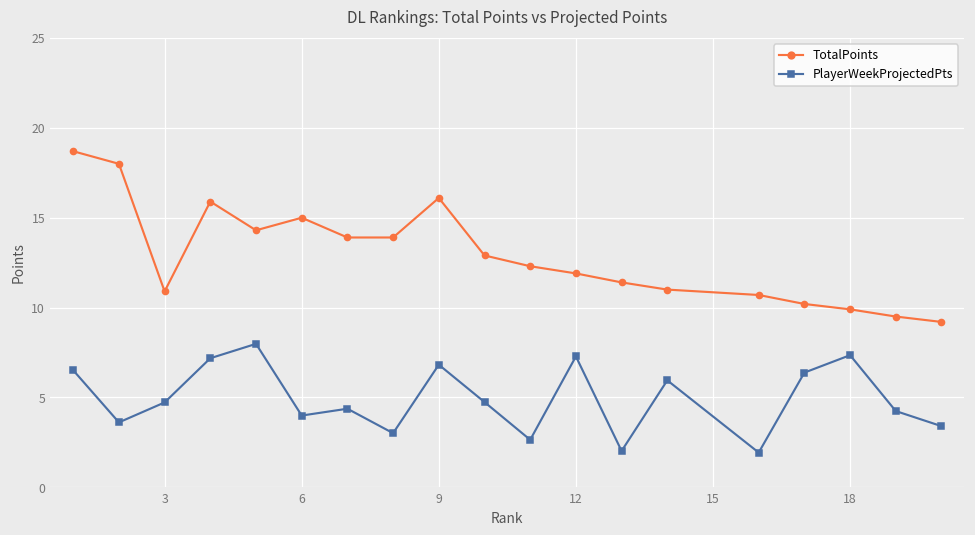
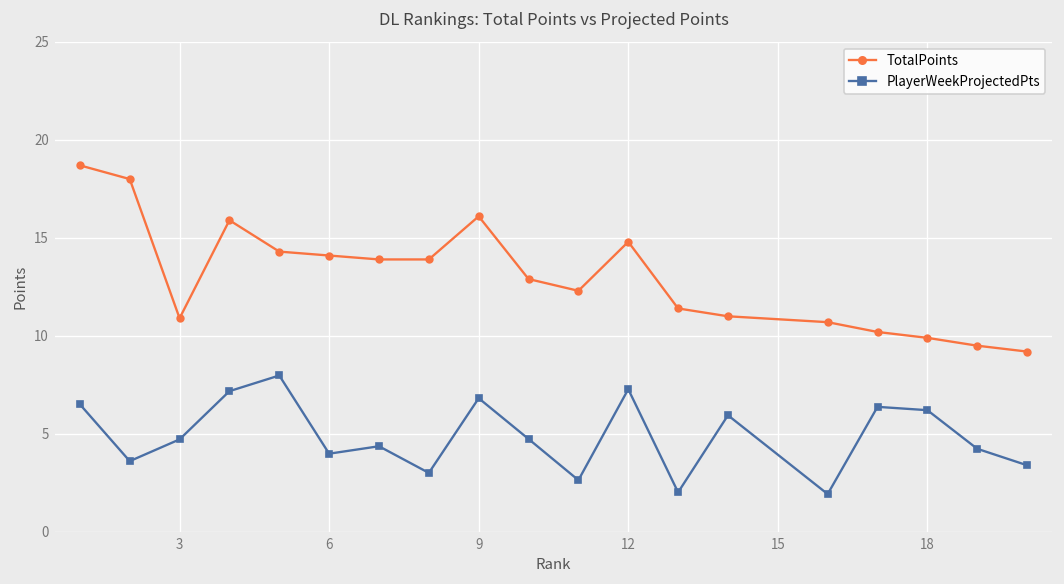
  {
    "TotalPoints": {
      "3": 10.9,
-     "6": 15.0,
+     "6": 14.1,
      "9": 16.1,
-     "12": 11.9,
+     "12": 14.8,
      "18": 9.9
    },
    "PlayerWeekProjectedPts": {
      "3": 4.7,
      "6": 4.0,
      "9": 6.8,
      "12": 7.3,
-     "18": 7.4
+     "18": 6.2
    }
  }
